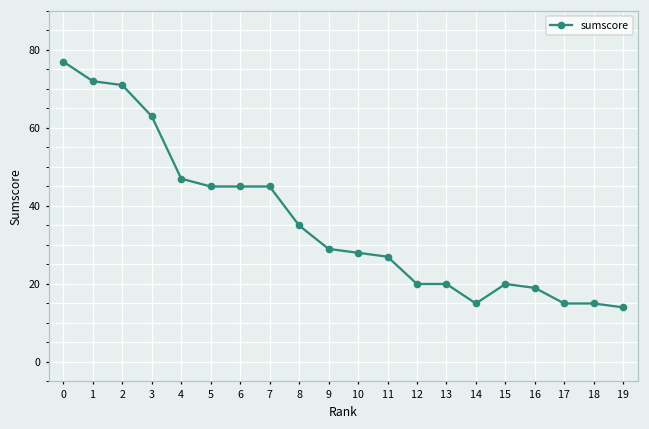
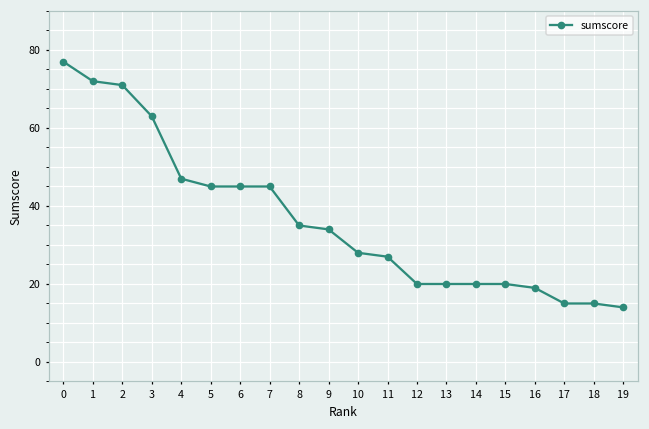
  {
    "0": 77,
    "1": 72,
    "2": 71,
    "3": 63,
    "4": 47,
    "5": 45,
    "6": 45,
    "7": 45,
    "8": 35,
-   "9": 29,
+   "9": 34,
    "10": 28,
    "11": 27,
    "12": 20,
    "13": 20,
-   "14": 15,
+   "14": 20,
    "15": 20,
    "16": 19,
    "17": 15,
    "18": 15,
    "19": 14
  }
